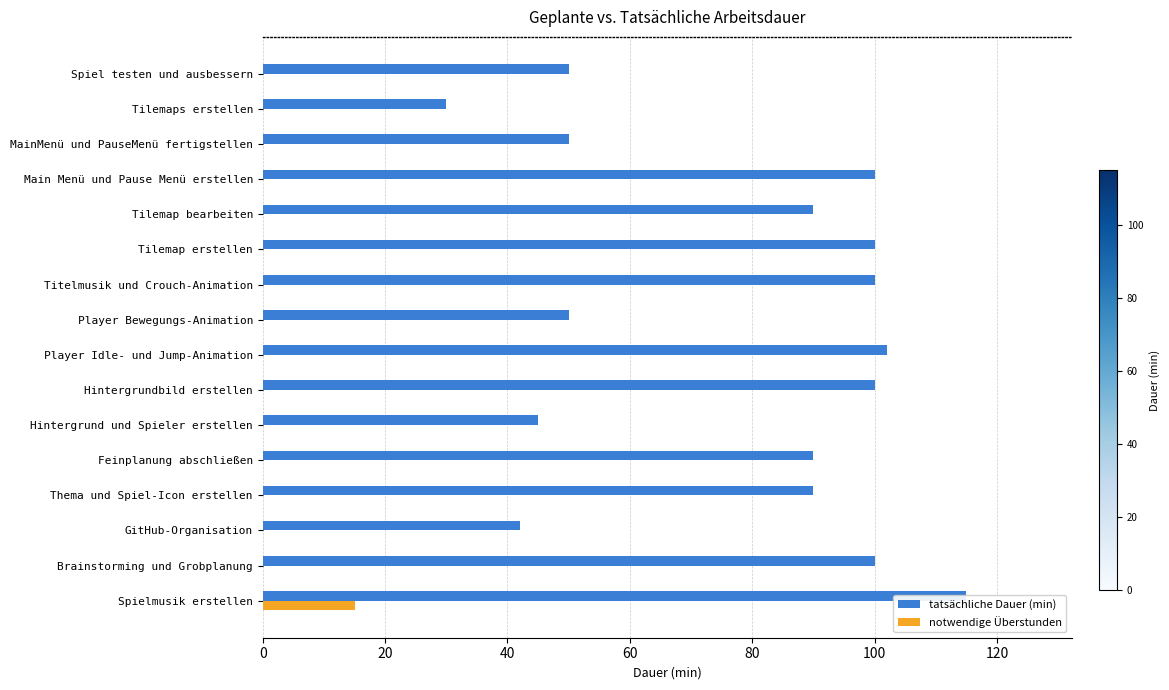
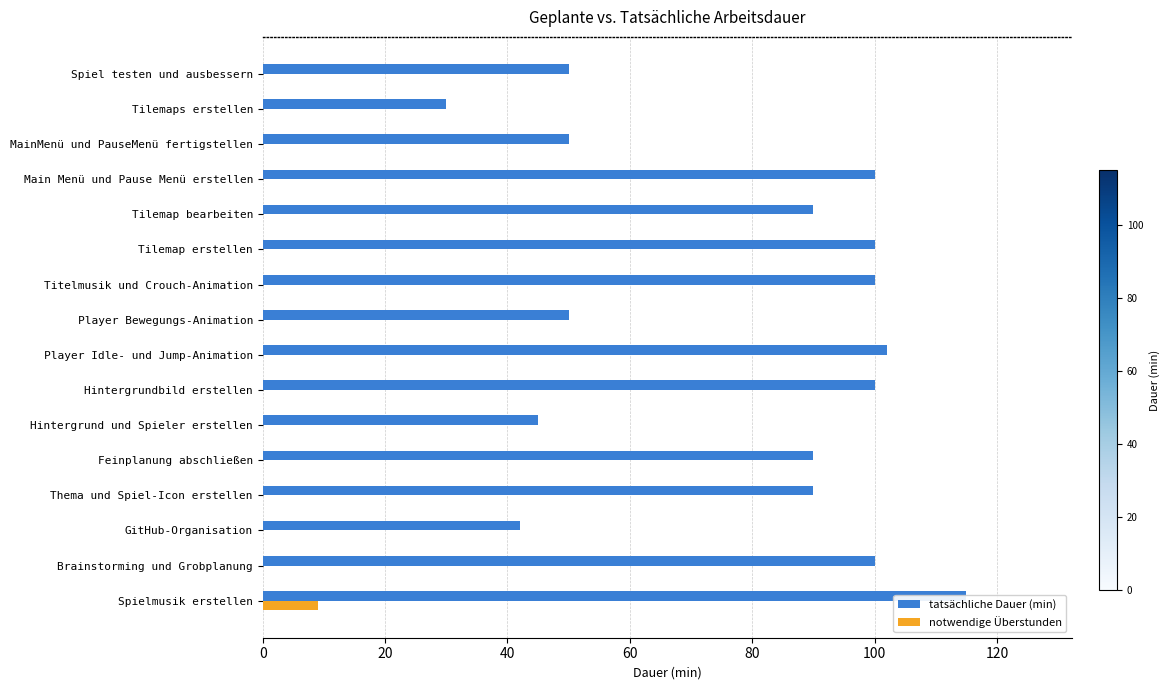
  {
    "tatsächliche Dauer (min)": {
      "Spiel testen und ausbessern": 50,
      "Tilemaps erstellen": 30,
      "MainMenü und PauseMenü fertigstellen": 50,
      "Main Menü und Pause Menü erstellen": 100,
      "Tilemap bearbeiten": 90,
      "Tilemap erstellen": 100,
      "Titelmusik und Crouch-Animation": 100,
      "Player Bewegungs-Animation": 50,
      "Player Idle- und Jump-Animation": 102,
      "Hintergrundbild erstellen": 100,
      "Hintergrund und Spieler erstellen": 45,
      "Feinplanung abschließen": 90,
      "Thema und Spiel-Icon erstellen": 90,
      "GitHub-Organisation": 42,
      "Brainstorming und Grobplanung": 100
    },
    "notwendige Überstunden": {
      "Spiel testen und ausbessern": 0,
      "Tilemaps erstellen": 0,
      "MainMenü und PauseMenü fertigstellen": 0,
      "Main Menü und Pause Menü erstellen": 0,
      "Tilemap bearbeiten": 0,
      "Tilemap erstellen": 0,
      "Titelmusik und Crouch-Animation": 0,
      "Player Bewegungs-Animation": 0,
      "Player Idle- und Jump-Animation": 0,
      "Hintergrundbild erstellen": 0,
      "Hintergrund und Spieler erstellen": 0,
      "Feinplanung abschließen": 0,
      "Thema und Spiel-Icon erstellen": 0,
      "GitHub-Organisation": 0,
      "Brainstorming und Grobplanung": 0,
-     "Spielmusik erstellen": 15
+     "Spielmusik erstellen": 9
    }
  }
